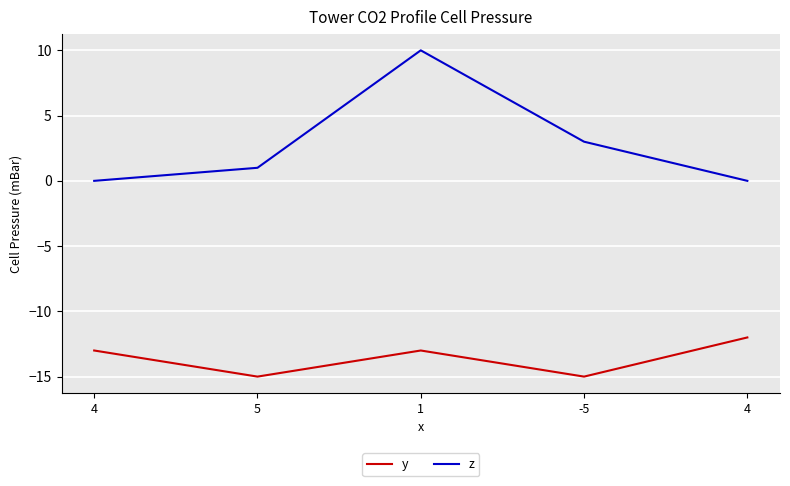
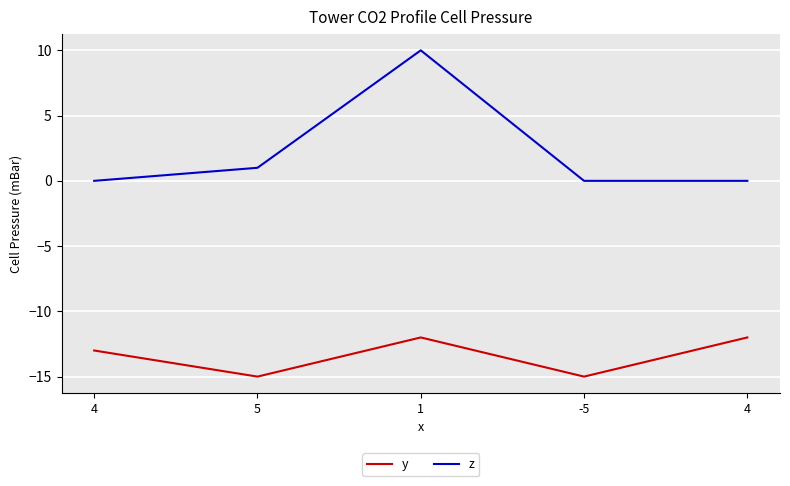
  {
    "y": {
      "5": -15,
-     "1": -13,
+     "1": -12,
      "-5": -15
    },
    "z": {
      "5": 1,
      "1": 10,
-     "-5": 3
+     "-5": 0
    }
  }
